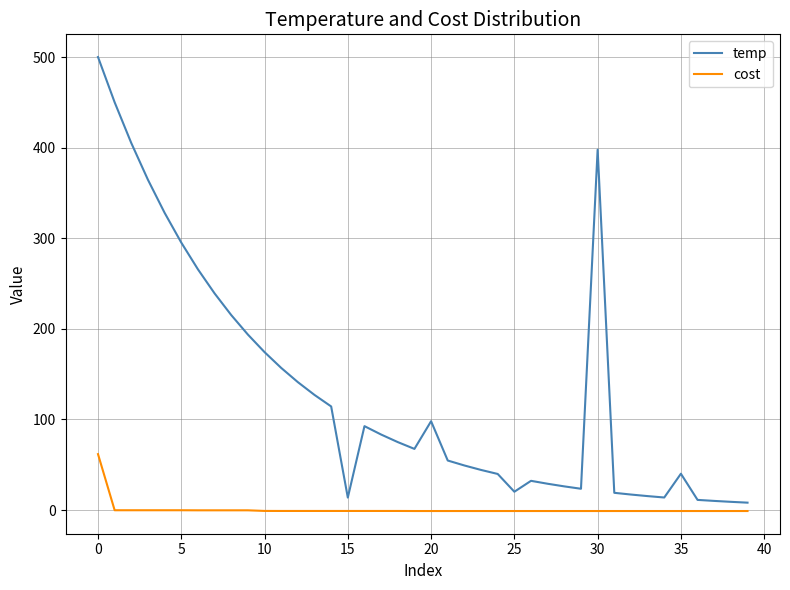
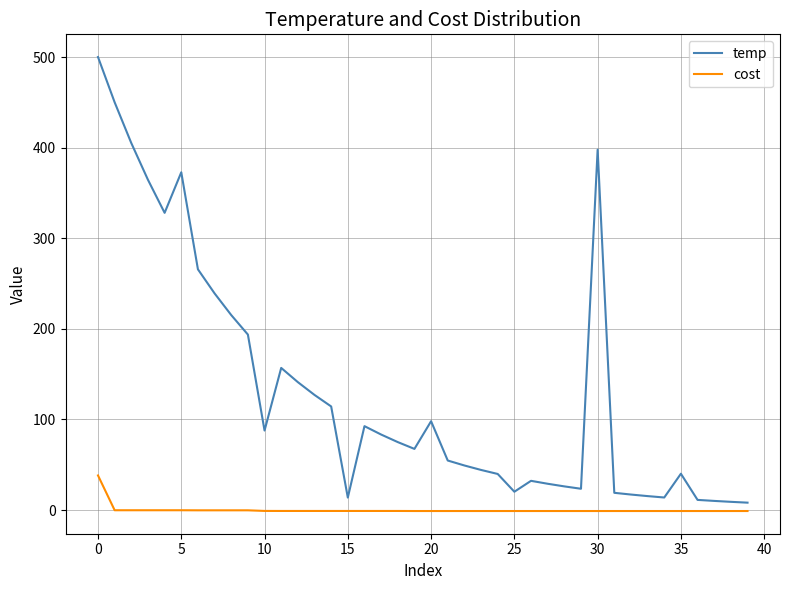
  {
    "temp": {
      "0": 500,
-     "5": 300,
-     "10": 170,
+     "5": 370,
+     "10": 90,
      "15": 10,
      "20": 100,
      "25": 20,
      "30": 400,
      "35": 40
    },
    "cost": {
-     "0": 60,
+     "0": 40,
      "5": 0,
      "10": 0,
      "15": 0,
      "20": 0,
      "25": 0,
      "30": 0,
      "35": 0
    }
  }
